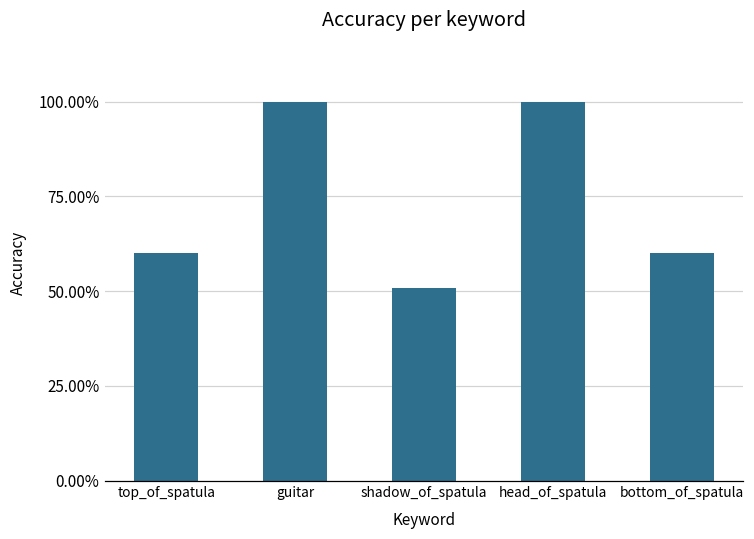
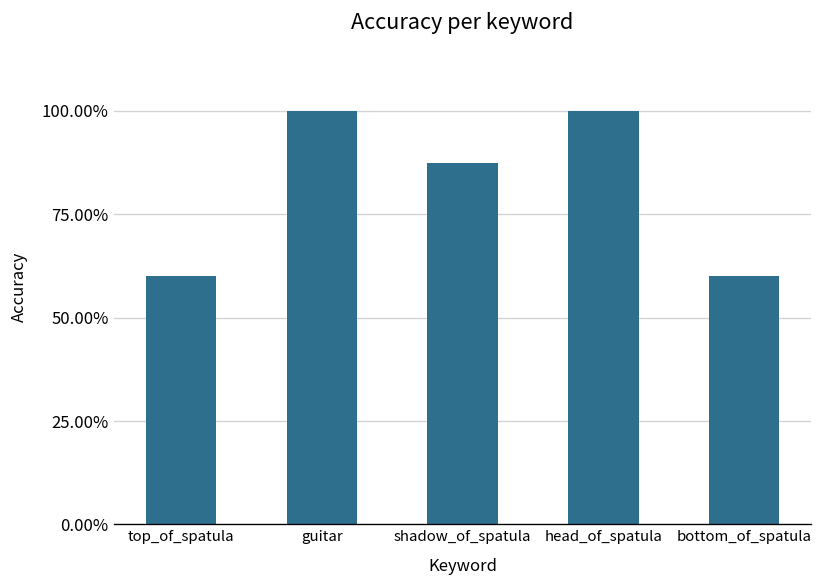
  {
    "top_of_spatula": "60%",
    "guitar": "100%",
-   "shadow_of_spatula": "51%",
+   "shadow_of_spatula": "88%",
    "head_of_spatula": "100%",
    "bottom_of_spatula": "60%"
  }
